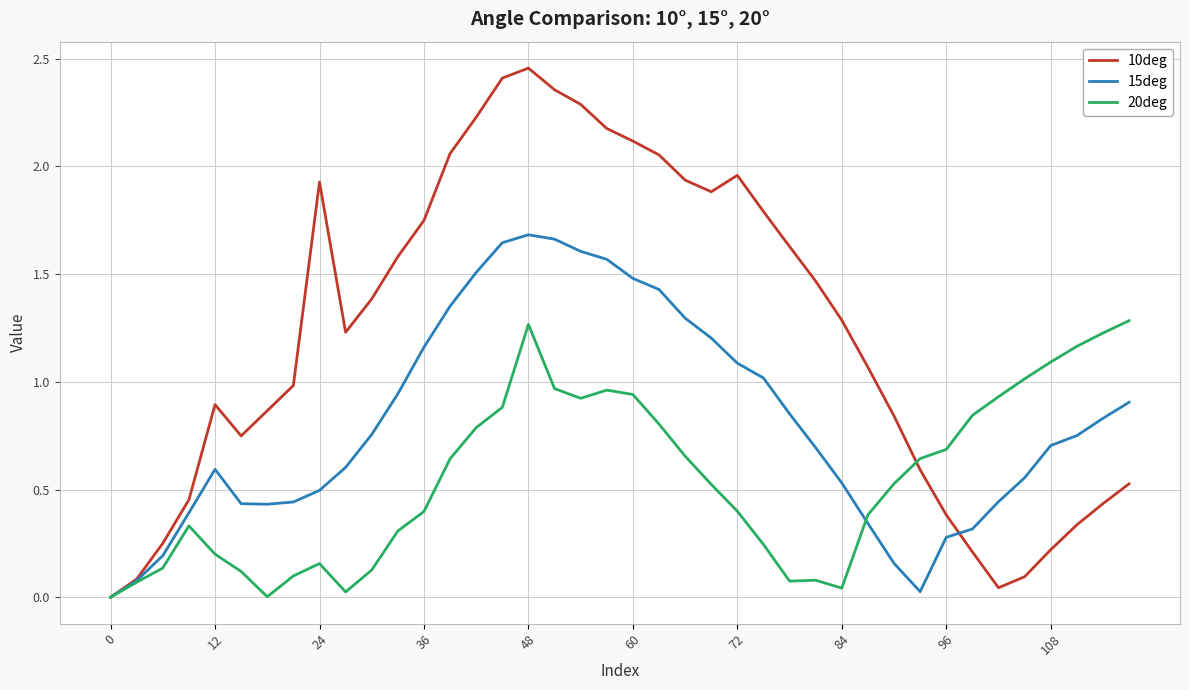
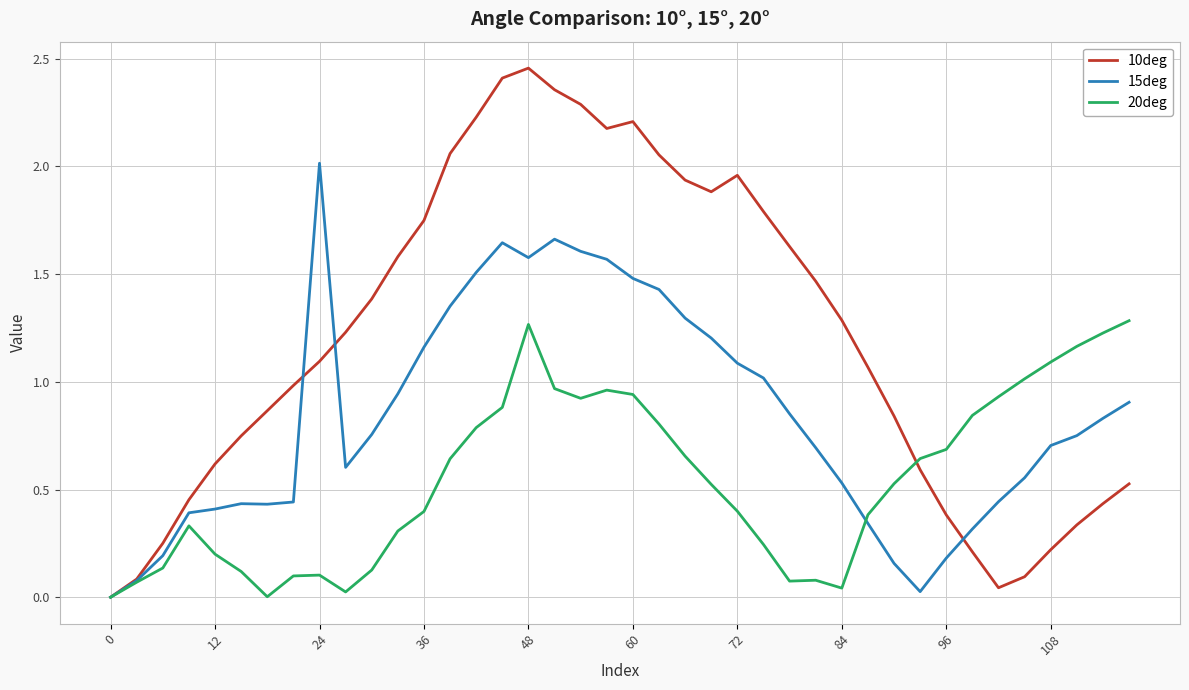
  {
    "10deg": {
-     "12": 0.89,
-     "24": 1.93,
+     "12": 0.62,
+     "24": 1.09,
      "36": 1.75,
      "48": 2.46,
-     "60": 2.12,
+     "60": 2.21,
      "72": 1.96,
      "84": 1.29,
      "96": 0.38,
      "108": 0.22
    },
    "15deg": {
-     "12": 0.59,
-     "24": 0.50,
+     "12": 0.41,
+     "24": 2.01,
      "36": 1.16,
-     "48": 1.68,
+     "48": 1.58,
      "60": 1.48,
      "72": 1.09,
      "84": 0.53,
-     "96": 0.28,
+     "96": 0.18,
      "108": 0.70
    },
    "20deg": {
      "12": 0.20,
-     "24": 0.16,
+     "24": 0.10,
      "36": 0.40,
      "48": 1.27,
      "60": 0.94,
      "72": 0.40,
      "84": 0.04,
      "96": 0.69,
      "108": 1.09
    }
  }
